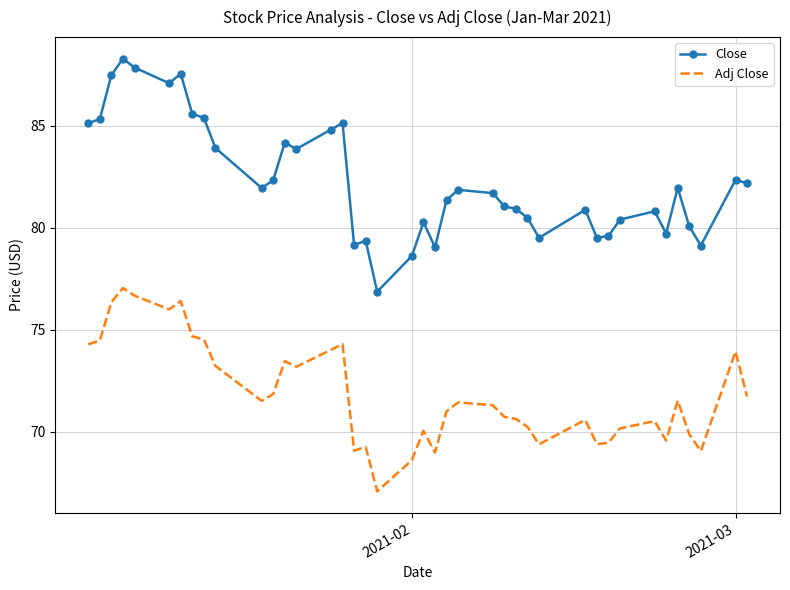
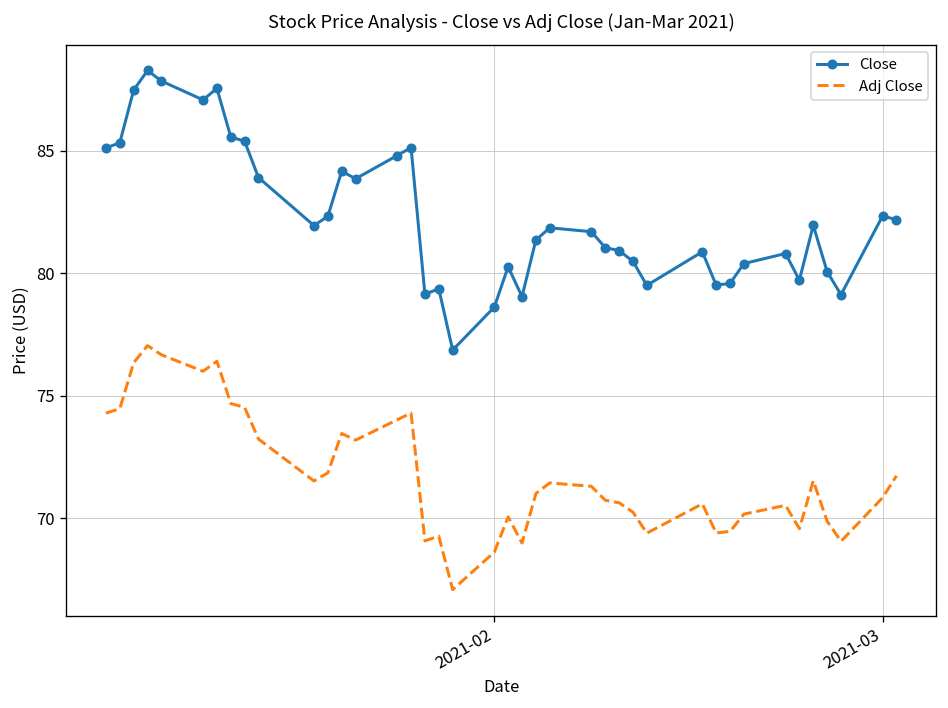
  {
    "Close": {
      "2021-02": 78.6,
      "2021-03": 82.3
    },
    "Adj Close": {
      "2021-02": 68.6,
-     "2021-03": 73.9
+     "2021-03": 70.8
    }
  }
